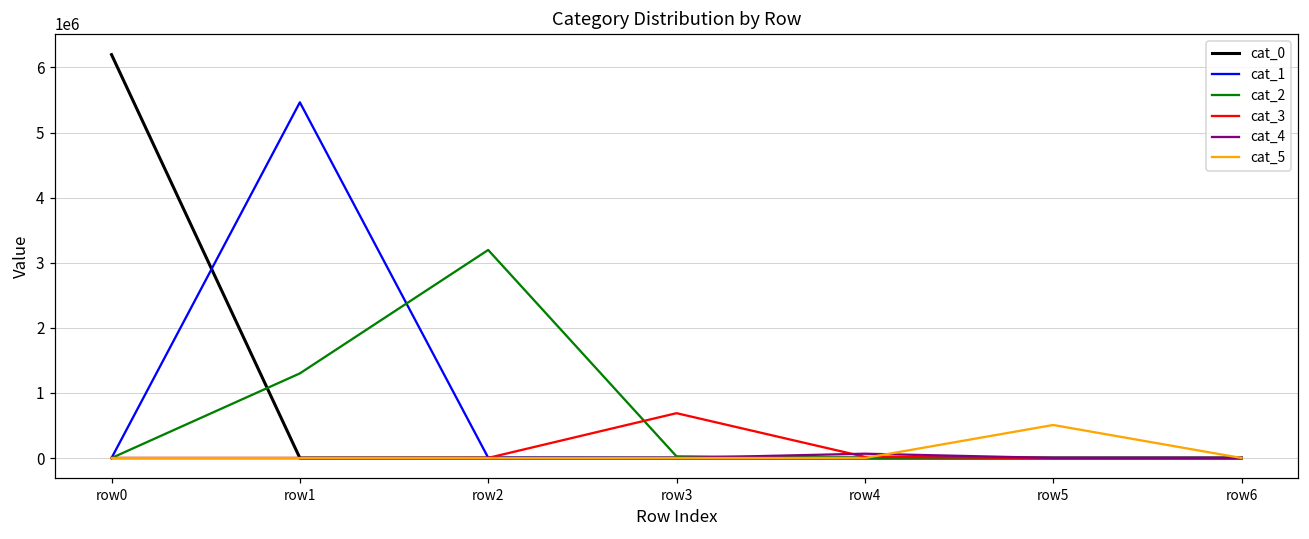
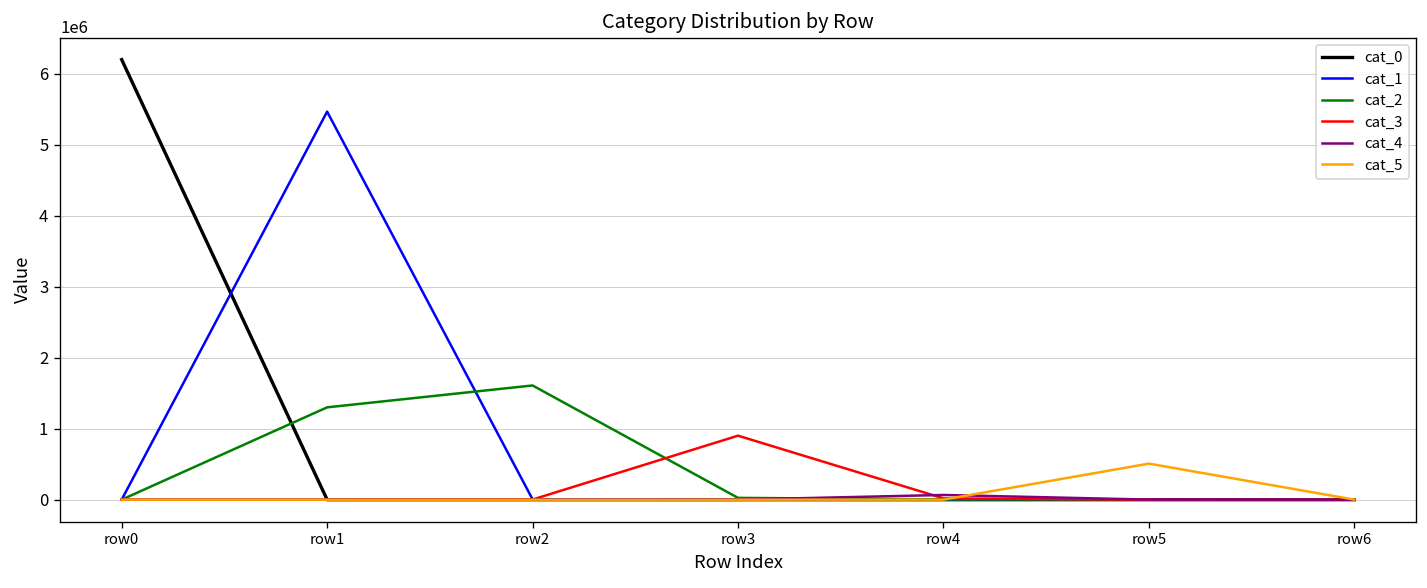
  {
    "cat_0": {
      "row0": 6200000
    },
    "cat_1": {
      "row1": 5500000
    },
    "cat_2": {
      "row1": 1300000,
-     "row2": 3200000
+     "row2": 1600000
    },
    "cat_3": {
-     "row3": 700000
+     "row3": 900000
    },
    "cat_4": {
      "row4": 100000
    },
    "cat_5": {
      "row5": 500000
    }
  }
